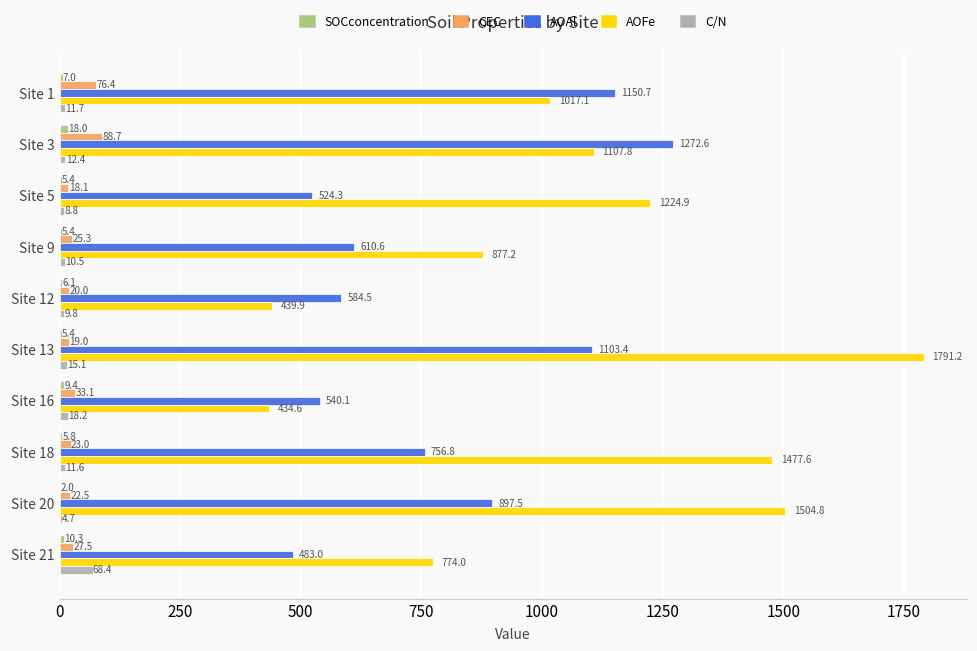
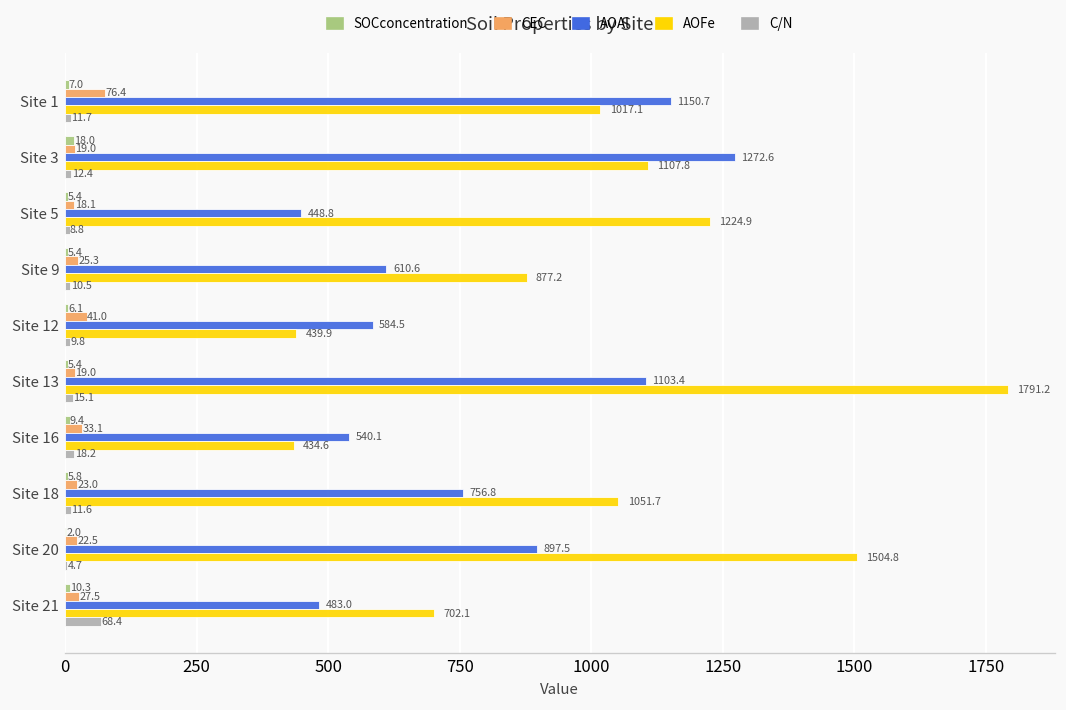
  {
    "CEC": {
      "Site 1": 76.4,
-     "Site 3": 88.7,
+     "Site 3": 19.0,
      "Site 5": 18.1,
      "Site 9": 25.3,
-     "Site 12": 20.0,
+     "Site 12": 41.0,
      "Site 13": 19.0,
      "Site 16": 33.1,
      "Site 18": 23.0,
      "Site 20": 22.5,
      "Site 21": 27.5
    },
    "AOAl": {
      "Site 1": 1150.7,
      "Site 3": 1272.6,
-     "Site 5": 524.3,
+     "Site 5": 448.8,
      "Site 9": 610.6,
      "Site 12": 584.5,
      "Site 13": 1103.4,
      "Site 16": 540.1,
      "Site 18": 756.8,
      "Site 20": 897.5,
      "Site 21": 483.0
    },
    "AOFe": {
      "Site 1": 1017.1,
      "Site 3": 1107.8,
      "Site 5": 1224.9,
      "Site 9": 877.2,
      "Site 12": 439.9,
      "Site 13": 1791.2,
      "Site 16": 434.6,
-     "Site 18": 1477.6,
+     "Site 18": 1051.7,
      "Site 20": 1504.8,
-     "Site 21": 774.0
+     "Site 21": 702.1
    }
  }
